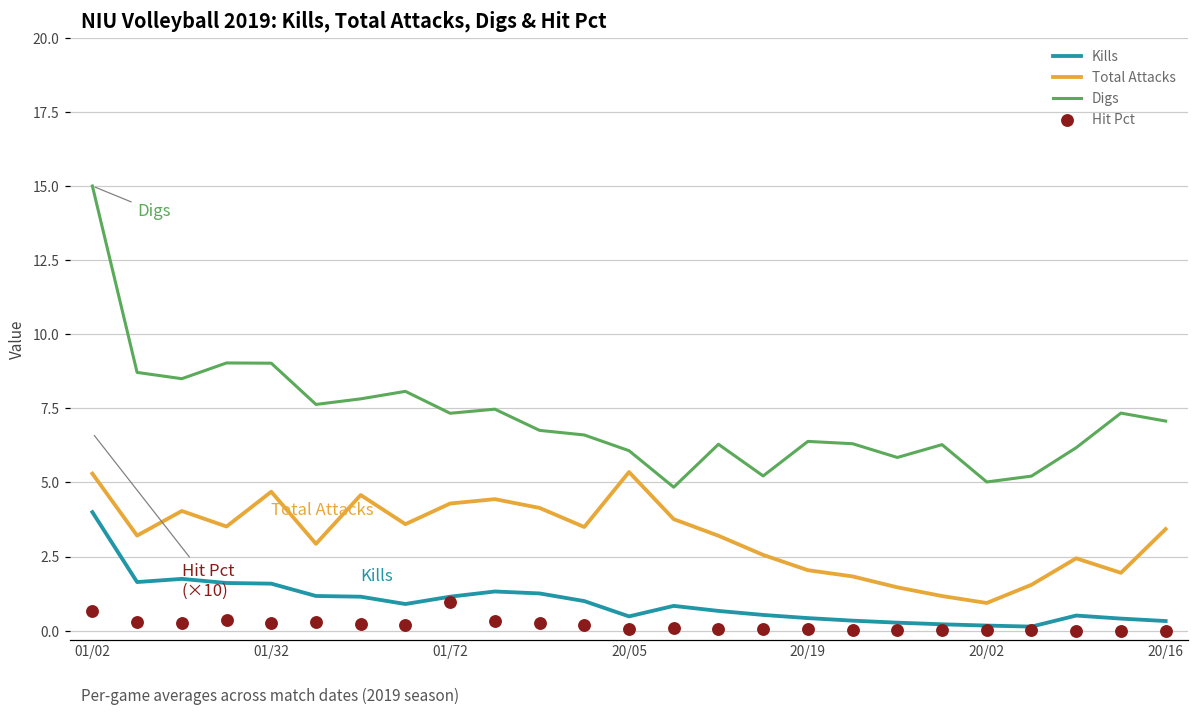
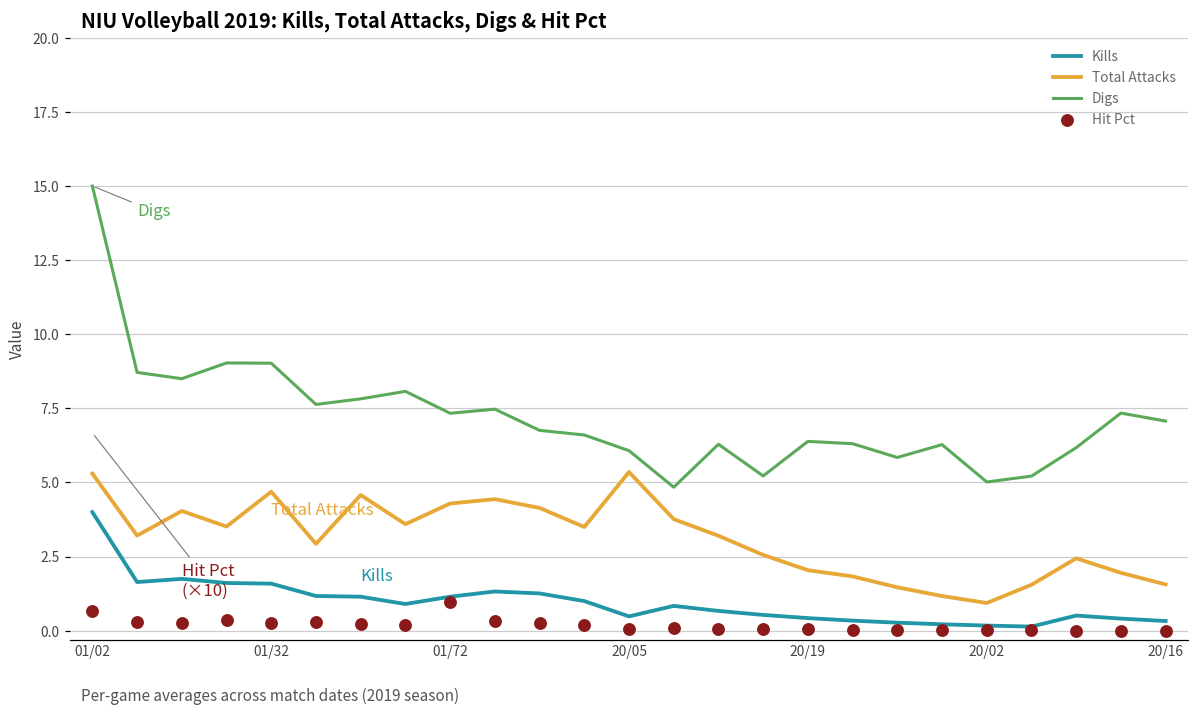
  {
    "Kills": {
      "01/02": 4.0,
      "01/32": 1.6,
      "01/72": 1.1,
      "20/05": 0.5,
      "20/19": 0.4,
      "20/02": 0.2,
      "20/16": 0.3
    },
    "Total Attacks": {
      "01/02": 5.3,
      "01/32": 4.7,
      "01/72": 4.3,
      "20/05": 5.4,
      "20/19": 2.0,
      "20/02": 0.9,
-     "20/16": 3.4
+     "20/16": 1.6
    },
    "Digs": {
      "01/02": 15.0,
      "01/32": 9.0,
      "01/72": 7.3,
      "20/05": 6.1,
      "20/19": 6.4,
      "20/02": 5.0,
      "20/16": 7.1
    }
  }
